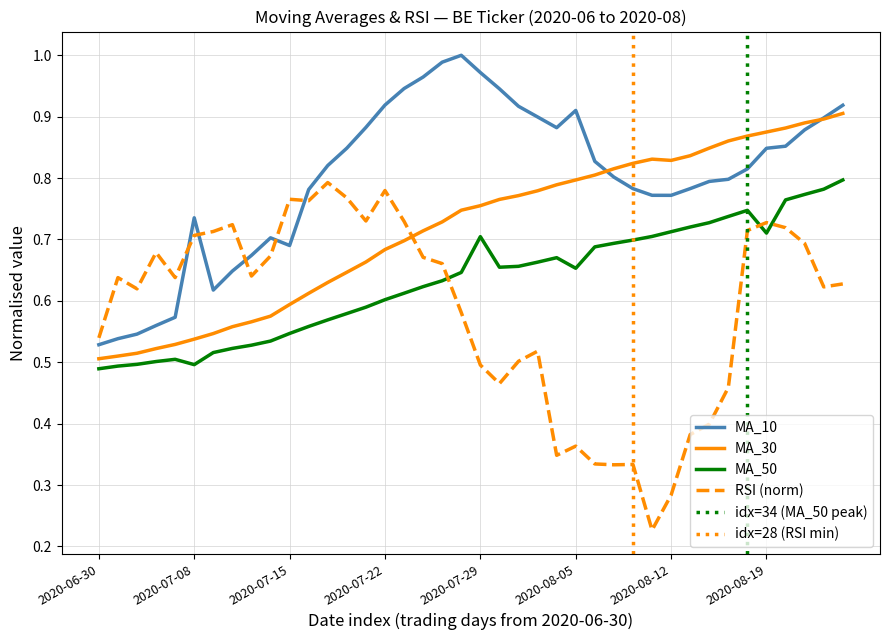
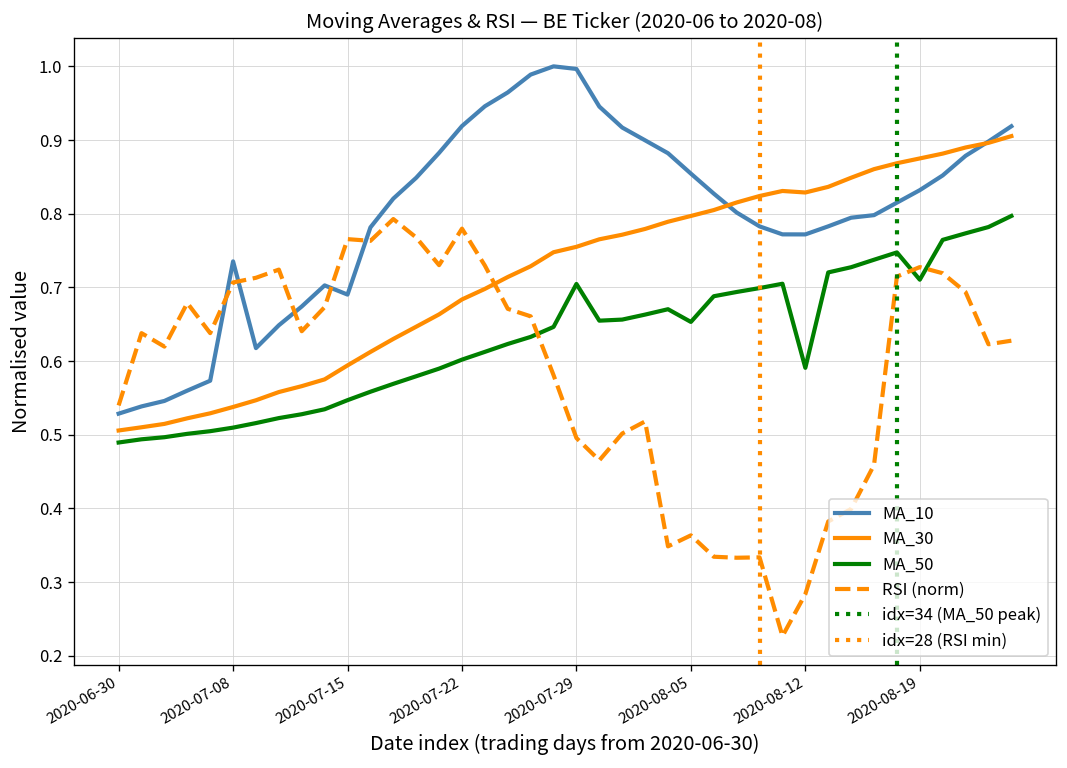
  {
    "MA_10": {
      "2020-06-30": 0.53,
      "2020-07-08": 0.74,
      "2020-07-15": 0.69,
      "2020-07-22": 0.92,
-     "2020-07-29": 0.97,
-     "2020-08-05": 0.91,
+     "2020-07-29": 1.00,
+     "2020-08-05": 0.85,
      "2020-08-12": 0.77,
-     "2020-08-19": 0.85
+     "2020-08-19": 0.83
    },
    "MA_50": {
      "2020-06-30": 0.49,
-     "2020-07-08": 0.50,
+     "2020-07-08": 0.51,
      "2020-07-15": 0.55,
      "2020-07-22": 0.60,
      "2020-07-29": 0.70,
      "2020-08-05": 0.65,
-     "2020-08-12": 0.71,
+     "2020-08-12": 0.59,
      "2020-08-19": 0.71
    }
  }
